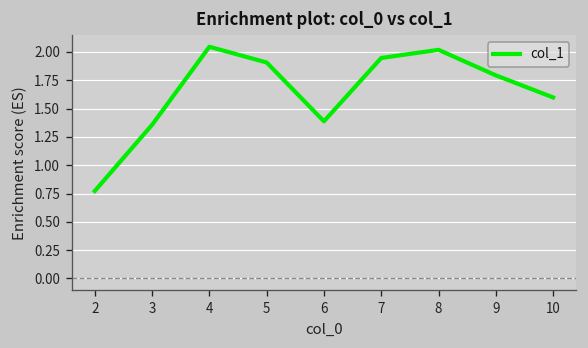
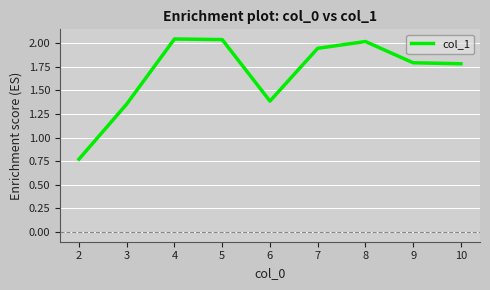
  {
    "2": 0.8,
    "3": 1.4,
    "4": 2.0,
-   "5": 1.9,
+   "5": 2.0,
    "6": 1.4,
    "7": 1.9,
    "8": 2.0,
    "9": 1.8,
-   "10": 1.6
+   "10": 1.8
  }
